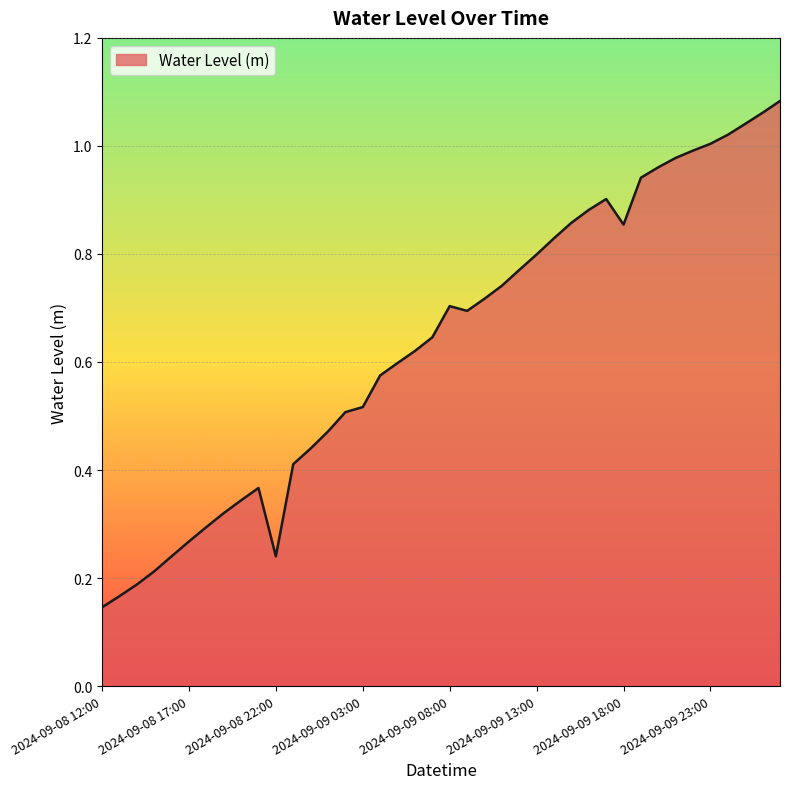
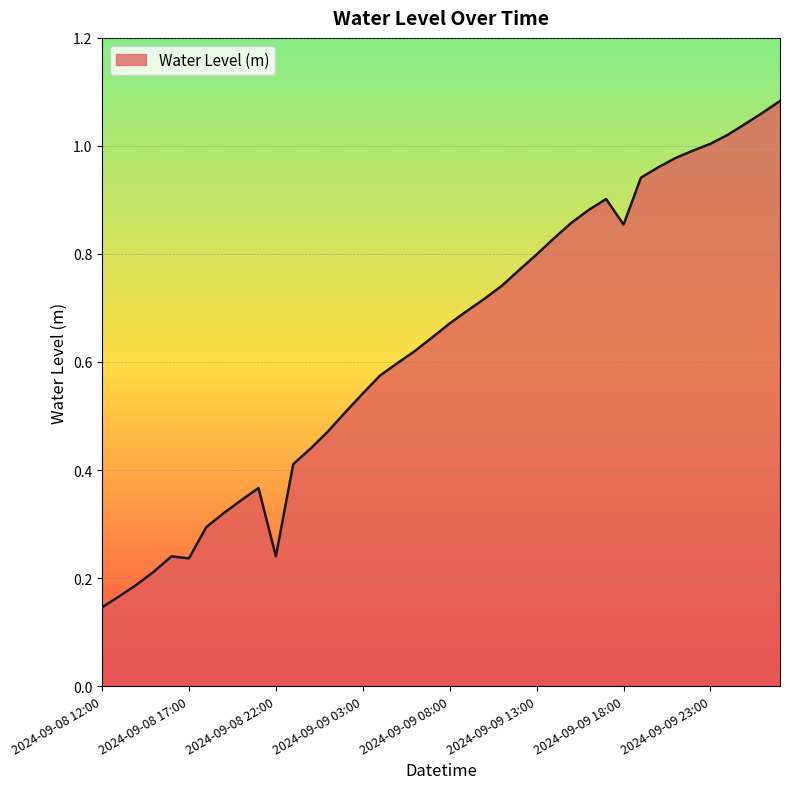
  {
    "2024-09-08 12:00": 0.15,
-   "2024-09-08 17:00": 0.27,
+   "2024-09-08 17:00": 0.24,
    "2024-09-08 22:00": 0.24,
-   "2024-09-09 03:00": 0.52,
-   "2024-09-09 08:00": 0.70,
+   "2024-09-09 03:00": 0.54,
+   "2024-09-09 08:00": 0.67,
    "2024-09-09 13:00": 0.80,
    "2024-09-09 18:00": 0.85,
    "2024-09-09 23:00": 1.00
  }
